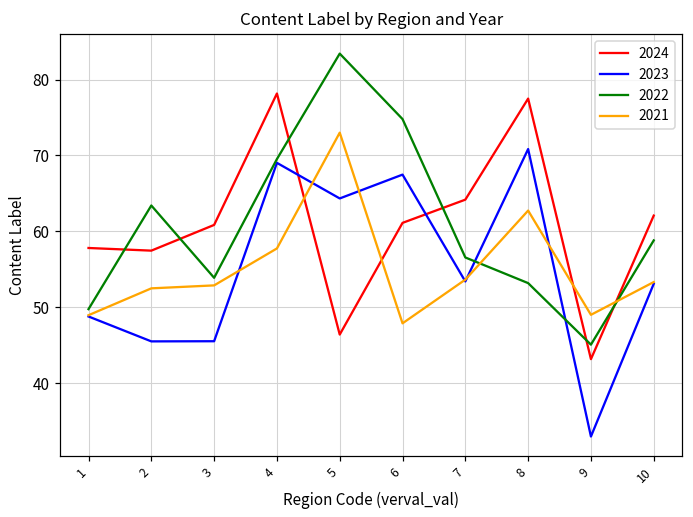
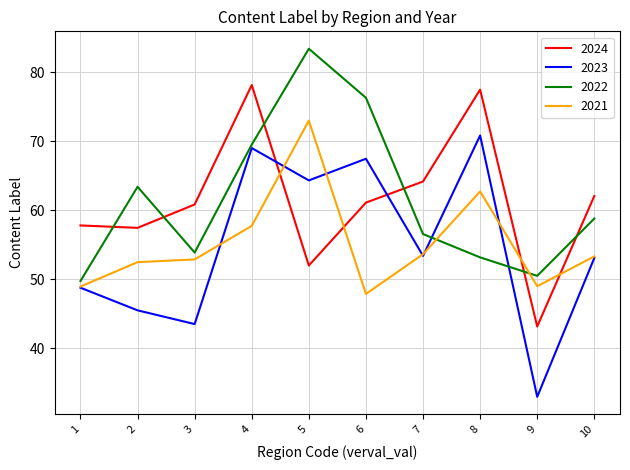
  {
    "2024": {
      "1": 58,
      "2": 57,
      "3": 61,
      "4": 78,
-     "5": 46,
+     "5": 52,
      "6": 61,
      "7": 64,
      "8": 77,
      "9": 43,
      "10": 62
    },
    "2023": {
      "2": 45,
-     "3": 46,
+     "3": 44,
      "4": 69,
      "5": 64,
      "6": 67,
      "8": 71,
      "9": 33
    },
    "2022": {
      "1": 50,
      "2": 63,
      "3": 54,
      "4": 70,
      "5": 83,
-     "6": 75,
+     "6": 76,
      "7": 57,
      "8": 53,
-     "9": 45,
+     "9": 50,
      "10": 59
    },
    "2021": {
      "2": 52,
      "3": 53,
      "4": 58,
      "5": 73,
      "6": 48,
      "8": 63,
      "9": 49
    }
  }
